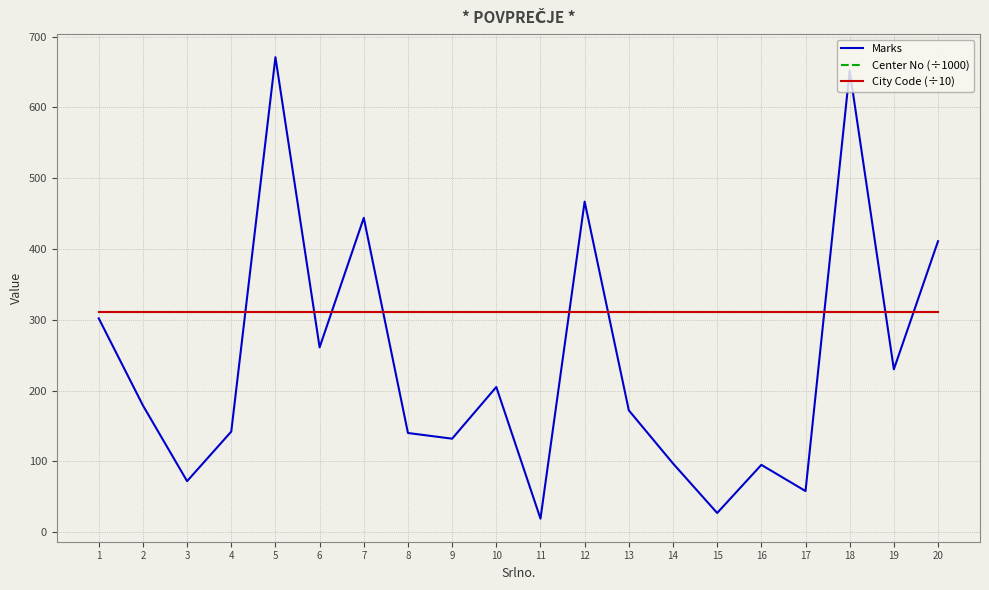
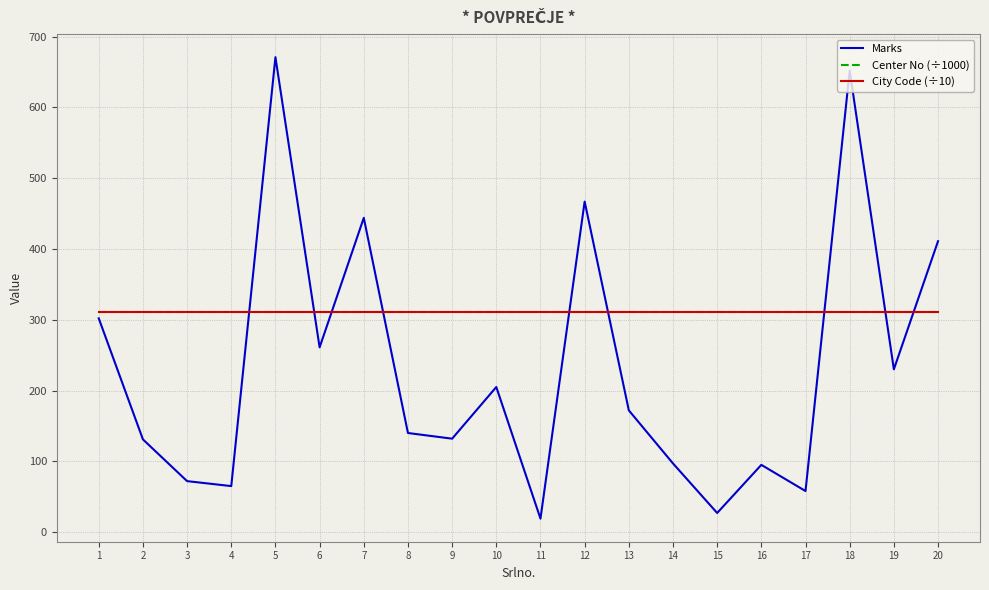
  {
    "Marks": {
      "1": 300,
-     "2": 180,
+     "2": 130,
      "3": 70,
-     "4": 140,
+     "4": 70,
      "5": 670,
      "6": 260,
      "7": 440,
      "8": 140,
      "9": 130,
      "10": 210,
      "11": 20,
      "12": 470,
      "13": 170,
      "14": 100,
      "15": 30,
      "16": 100,
      "17": 60,
      "19": 230,
      "20": 410
    },
    "City Code (÷10)": {
      "1": 310,
      "2": 310,
      "3": 310,
      "4": 310,
      "5": 310,
      "6": 310,
      "7": 310,
      "8": 310,
      "9": 310,
      "10": 310,
      "11": 310,
      "12": 310,
      "13": 310,
      "14": 310,
      "15": 310,
      "16": 310,
      "17": 310,
      "18": 310,
      "19": 310,
      "20": 310
    }
  }
